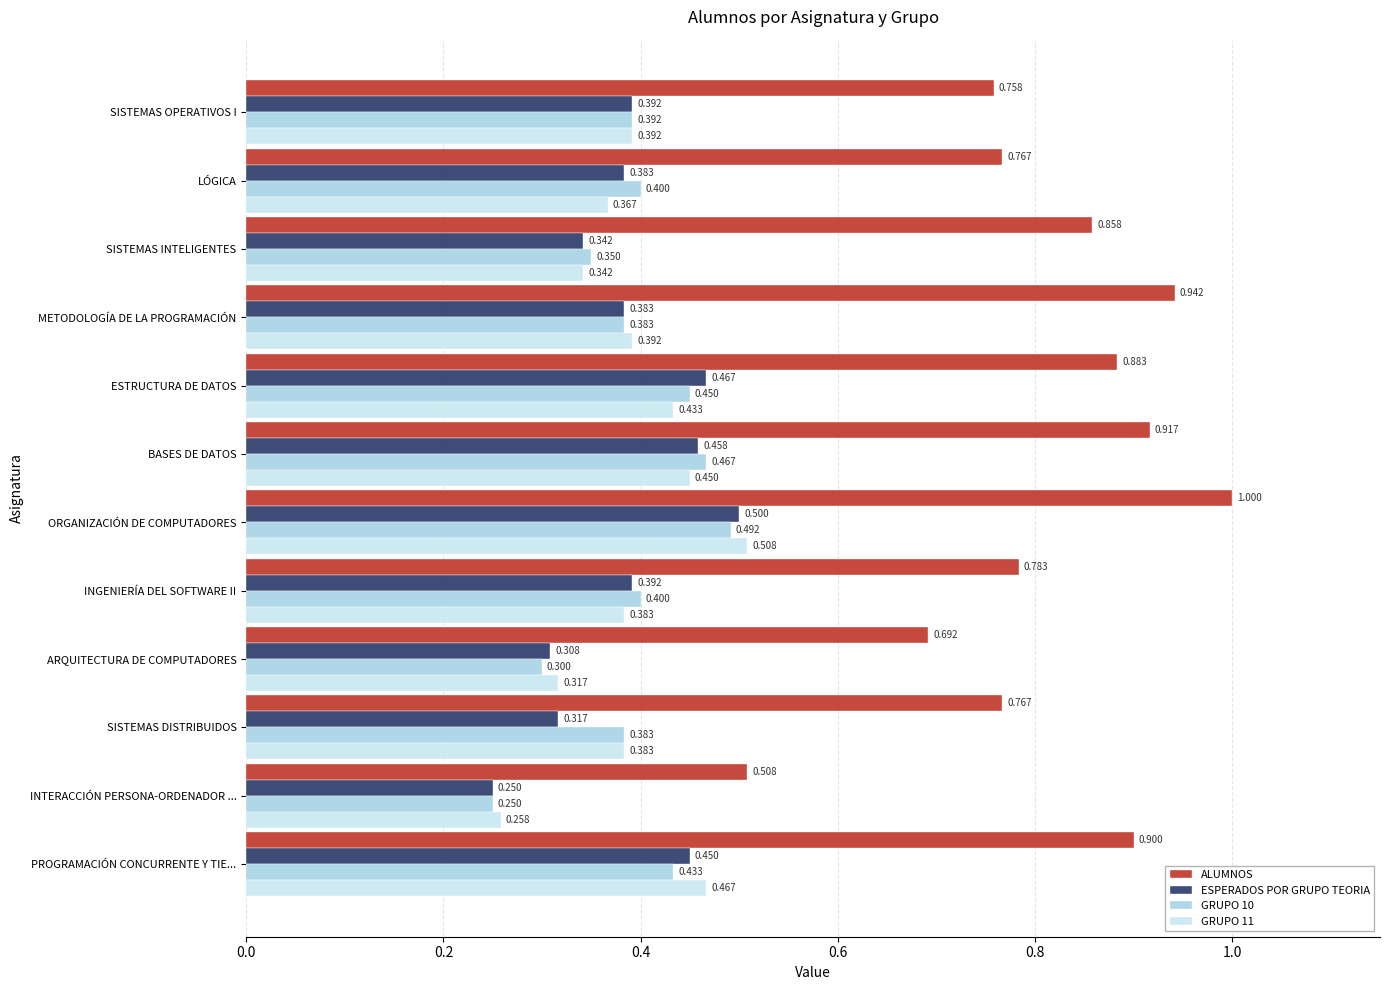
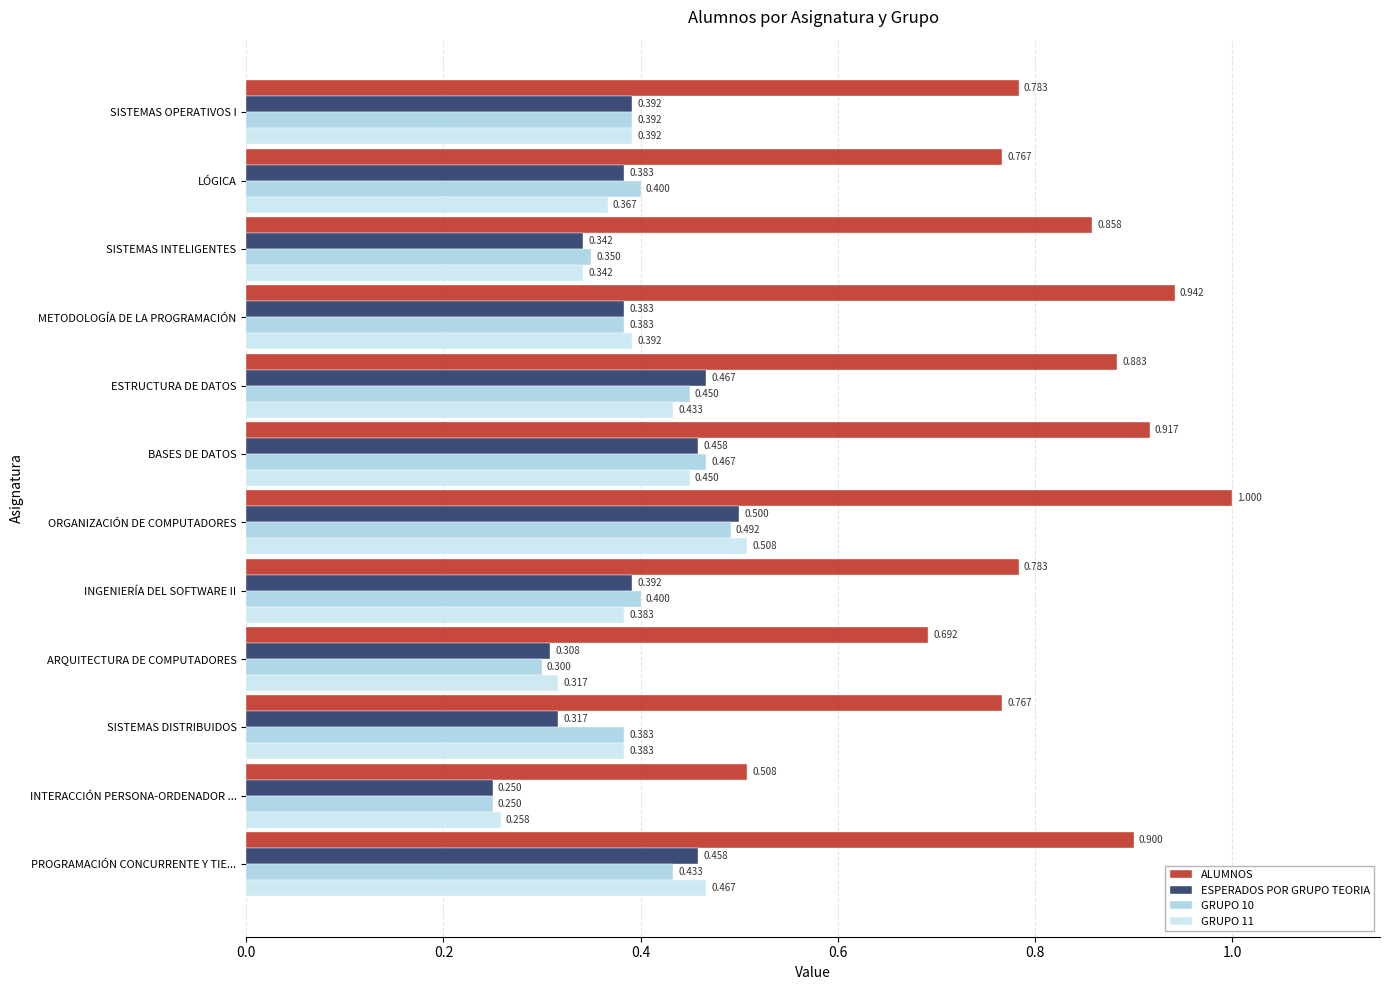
  {
    "ALUMNOS": {
-     "SISTEMAS OPERATIVOS I": 0.758,
+     "SISTEMAS OPERATIVOS I": 0.783,
      "LÓGICA": 0.767,
      "SISTEMAS INTELIGENTES": 0.858,
      "METODOLOGÍA DE LA PROGRAMACIÓN": 0.942,
      "ESTRUCTURA DE DATOS": 0.883,
      "BASES DE DATOS": 0.917,
      "ORGANIZACIÓN DE COMPUTADORES": 1.000,
      "INGENIERÍA DEL SOFTWARE II": 0.783,
      "ARQUITECTURA DE COMPUTADORES": 0.692,
      "SISTEMAS DISTRIBUIDOS": 0.767,
      "INTERACCIÓN PERSONA-ORDENADOR ...": 0.508,
      "PROGRAMACIÓN CONCURRENTE Y TIE...": 0.900
    },
    "ESPERADOS POR GRUPO TEORIA": {
      "SISTEMAS OPERATIVOS I": 0.392,
      "LÓGICA": 0.383,
      "SISTEMAS INTELIGENTES": 0.342,
      "METODOLOGÍA DE LA PROGRAMACIÓN": 0.383,
      "ESTRUCTURA DE DATOS": 0.467,
      "BASES DE DATOS": 0.458,
      "ORGANIZACIÓN DE COMPUTADORES": 0.500,
      "INGENIERÍA DEL SOFTWARE II": 0.392,
      "ARQUITECTURA DE COMPUTADORES": 0.308,
      "SISTEMAS DISTRIBUIDOS": 0.317,
      "INTERACCIÓN PERSONA-ORDENADOR ...": 0.250,
-     "PROGRAMACIÓN CONCURRENTE Y TIE...": 0.450
+     "PROGRAMACIÓN CONCURRENTE Y TIE...": 0.458
    }
  }
